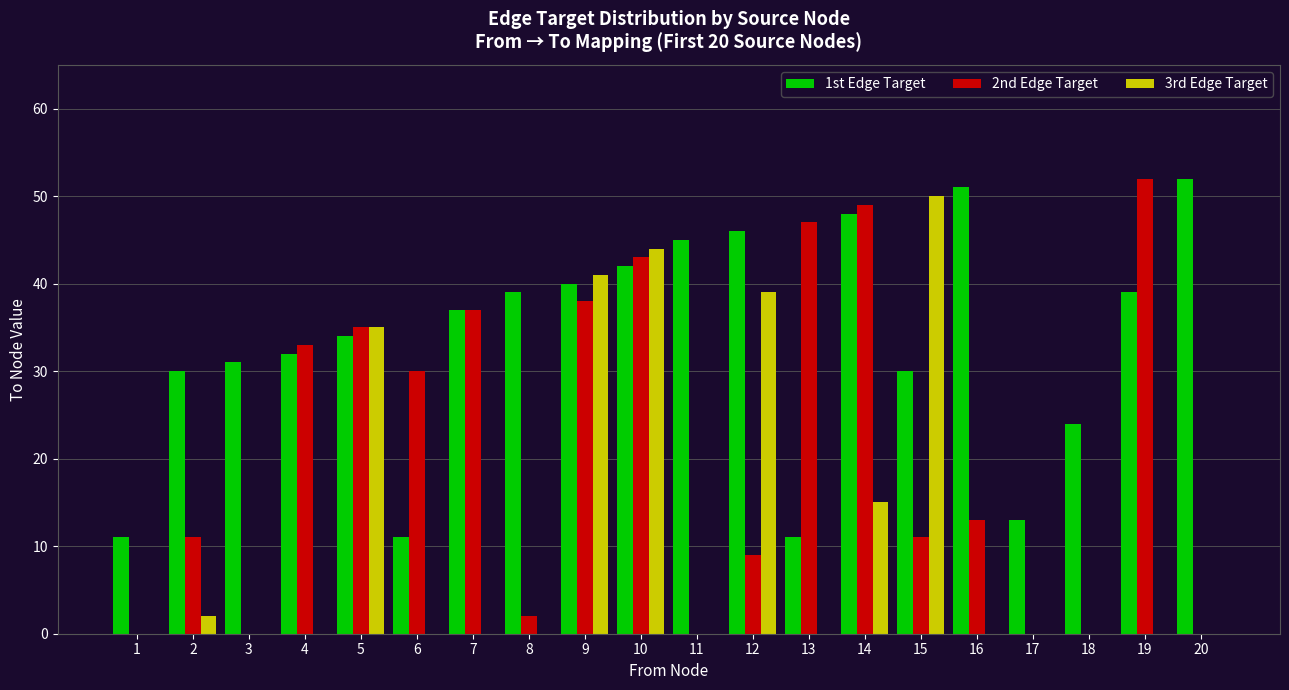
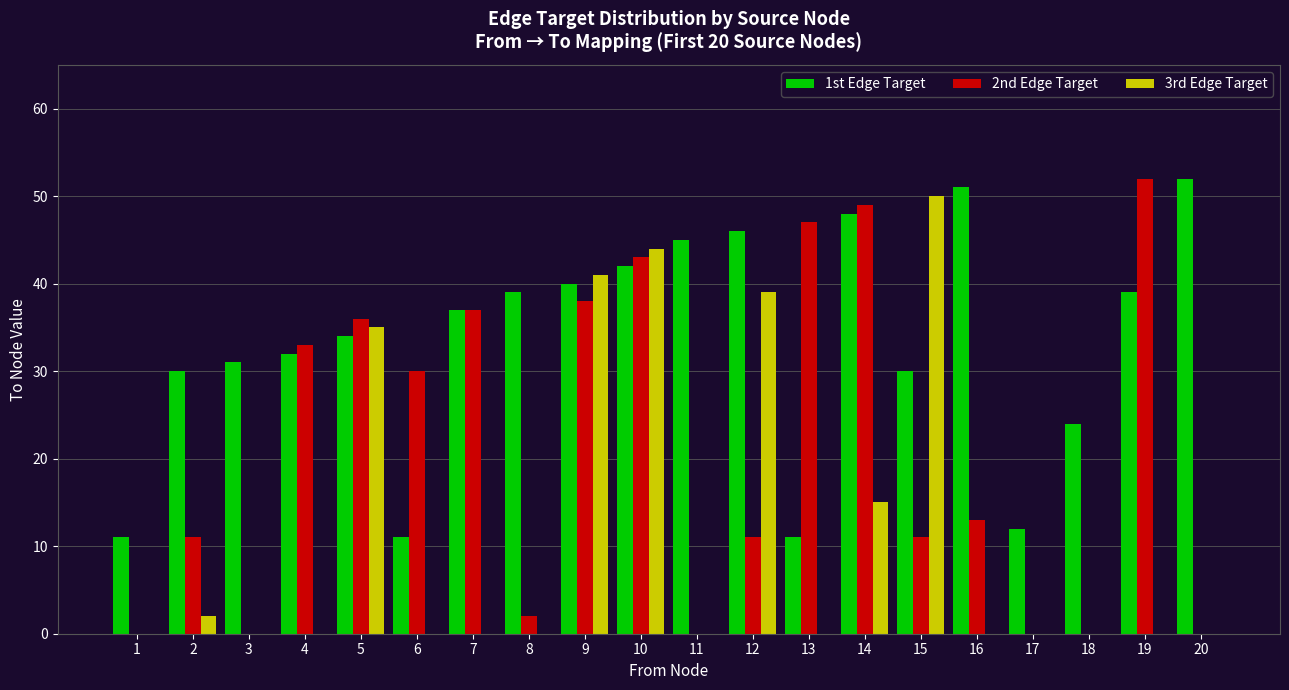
  {
    "1st Edge Target": {
      "1": 11,
      "2": 30,
      "3": 31,
      "4": 32,
      "5": 34,
      "6": 11,
      "7": 37,
      "8": 39,
      "9": 40,
      "10": 42,
      "11": 45,
      "12": 46,
      "13": 11,
      "14": 48,
      "15": 30,
      "16": 51,
-     "17": 13,
+     "17": 12,
      "18": 24,
      "19": 39,
      "20": 52
    },
    "2nd Edge Target": {
      "1": 0,
      "2": 11,
      "3": 0,
      "4": 33,
-     "5": 35,
+     "5": 36,
      "6": 30,
      "7": 37,
      "8": 2,
      "9": 38,
      "10": 43,
      "11": 0,
-     "12": 9,
+     "12": 11,
      "13": 47,
      "14": 49,
      "15": 11,
      "16": 13,
      "17": 0,
      "18": 0,
      "19": 52,
      "20": 0
    },
    "3rd Edge Target": {
      "1": 0,
      "2": 2,
      "3": 0,
      "4": 0,
      "5": 35,
      "6": 0,
      "7": 0,
      "8": 0,
      "9": 41,
      "10": 44,
      "11": 0,
      "12": 39,
      "13": 0,
      "14": 15,
      "15": 50,
      "16": 0,
      "17": 0,
      "18": 0,
      "19": 0,
      "20": 0
    }
  }
